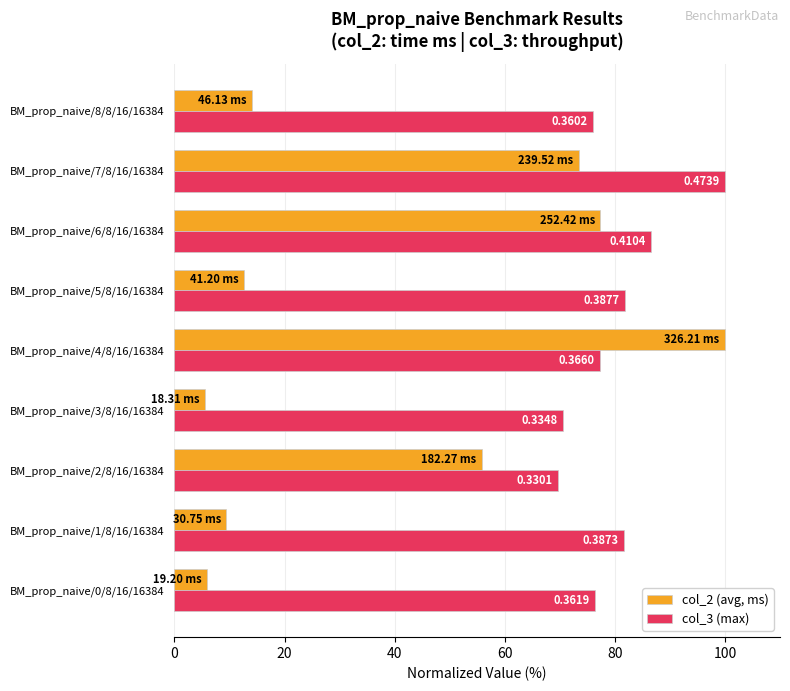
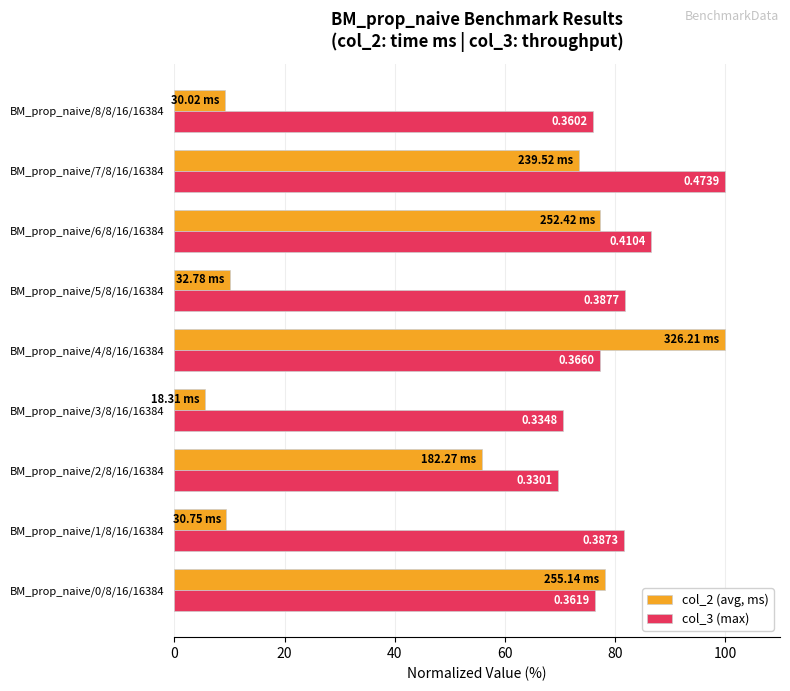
  {
    "col_2 (avg, ms)": {
-     "BM_prop_naive/8/8/16/16384": 46.13,
-     "BM_prop_naive/5/8/16/16384": 41.20,
-     "BM_prop_naive/0/8/16/16384": 19.20
+     "BM_prop_naive/8/8/16/16384": 30.02,
+     "BM_prop_naive/5/8/16/16384": 32.78,
+     "BM_prop_naive/0/8/16/16384": 255.14
    }
  }
